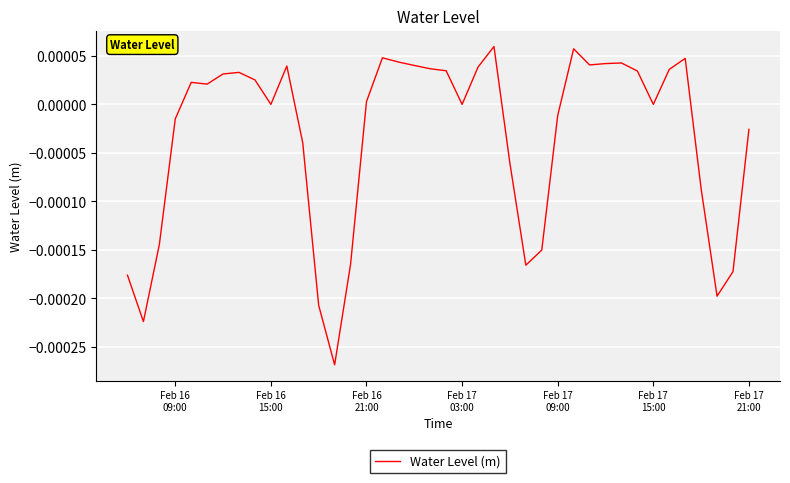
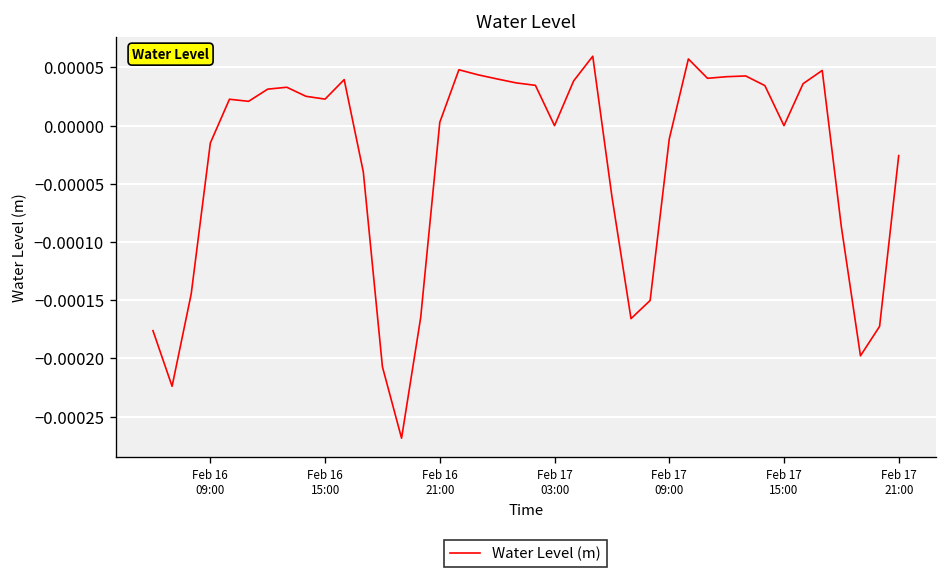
  {
    "Feb 16 09:00": -0.00001,
-   "Feb 16 15:00": 0.00000,
+   "Feb 16 15:00": 0.00002,
    "Feb 16 21:00": 0.00000,
    "Feb 17 03:00": 0.00000,
    "Feb 17 09:00": -0.00001,
    "Feb 17 15:00": 0.00000,
    "Feb 17 21:00": -0.00003
  }
